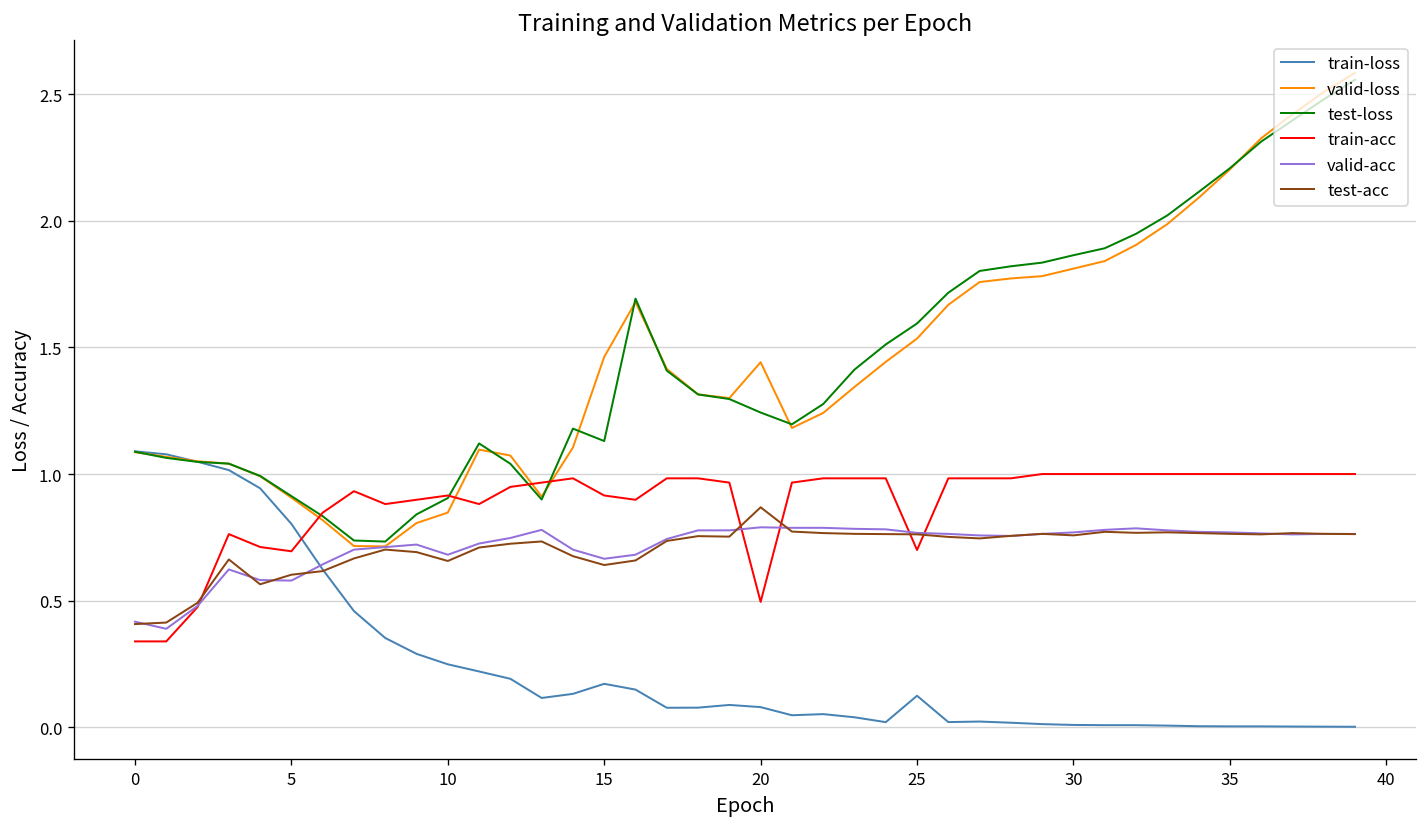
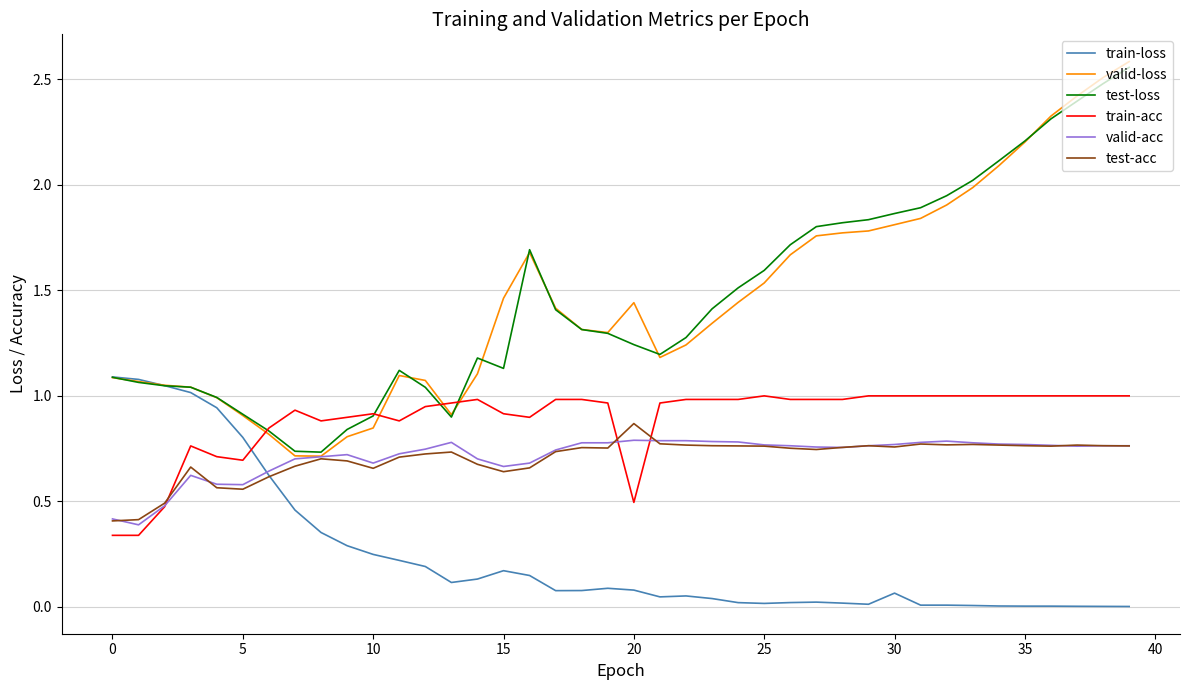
  {
    "train-loss": {
      "5": 0.80,
      "10": 0.25,
      "15": 0.17,
      "20": 0.08,
-     "25": 0.12,
-     "30": 0.01,
+     "25": 0.02,
+     "30": 0.07,
      "35": 0.00
    },
    "valid-loss": {
      "10": 0.85,
      "15": 1.46,
      "20": 1.44,
      "25": 1.53,
      "30": 1.81
    },
    "test-loss": {
      "15": 1.13,
      "20": 1.24,
      "25": 1.59,
      "30": 1.86
    },
    "train-acc": {
      "0": 0.34,
      "5": 0.7,
      "15": 0.92,
      "20": 0.5,
-     "25": 0.7,
+     "25": 1.0,
      "30": 1.0,
      "35": 1.0
    },
    "valid-acc": {
      "5": 0.58,
      "10": 0.68,
      "15": 0.67,
      "20": 0.79
    },
    "test-acc": {
-     "5": 0.60,
+     "5": 0.56,
      "10": 0.66,
      "15": 0.64,
      "20": 0.87
    }
  }
